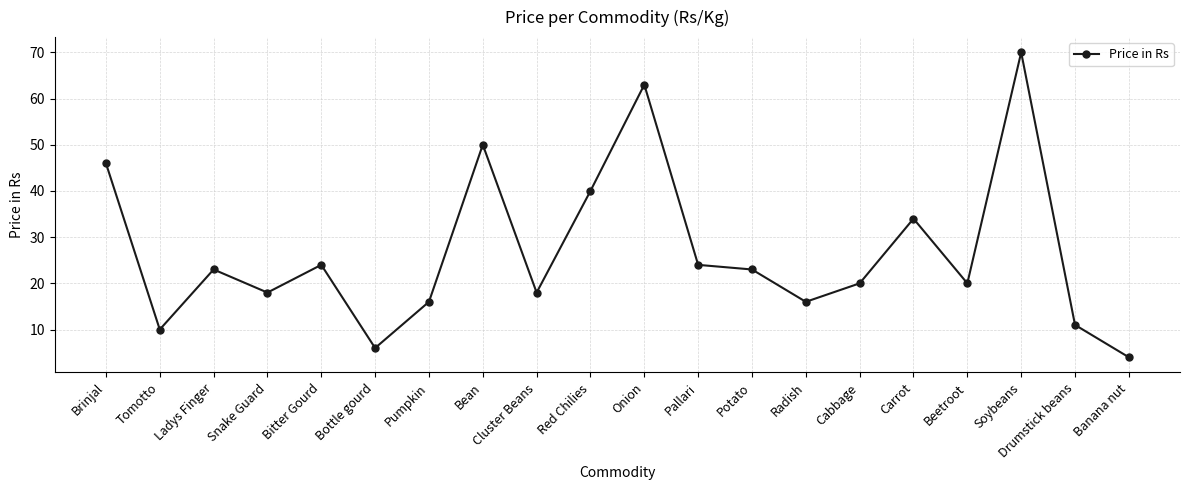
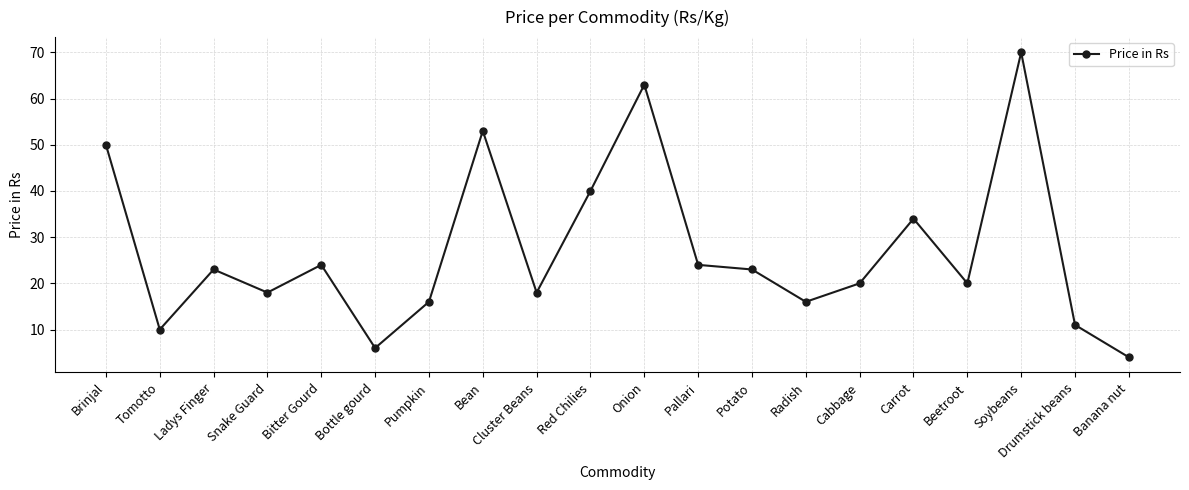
  {
-   "Brinjal": 46,
+   "Brinjal": 50,
    "Tomotto": 10,
    "Ladys Finger": 23,
    "Snake Guard": 18,
    "Bitter Gourd": 24,
    "Bottle gourd": 6,
    "Pumpkin": 16,
-   "Bean": 50,
+   "Bean": 53,
    "Cluster Beans": 18,
    "Red Chilies": 40,
    "Onion": 63,
    "Pallari": 24,
    "Potato": 23,
    "Radish": 16,
    "Cabbage": 20,
    "Carrot": 34,
    "Beetroot": 20,
    "Soybeans": 70,
    "Drumstick beans": 11,
    "Banana nut": 4
  }
